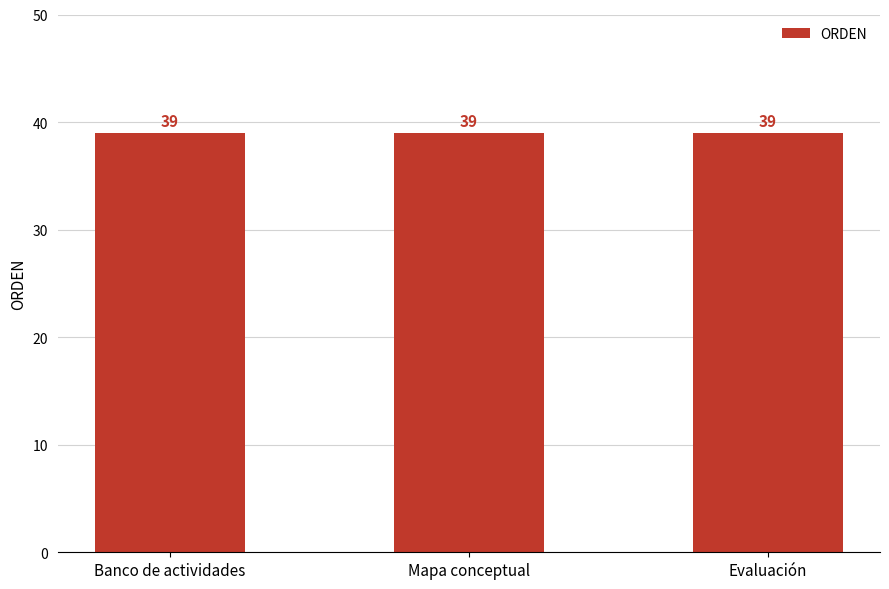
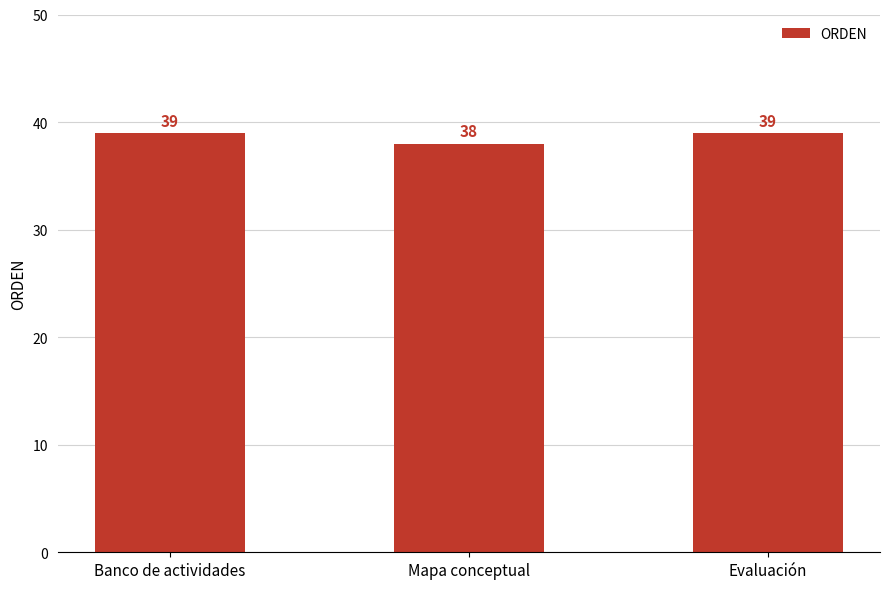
  {
    "Banco de actividades": 39,
-   "Mapa conceptual": 39,
+   "Mapa conceptual": 38,
    "Evaluación": 39
  }
